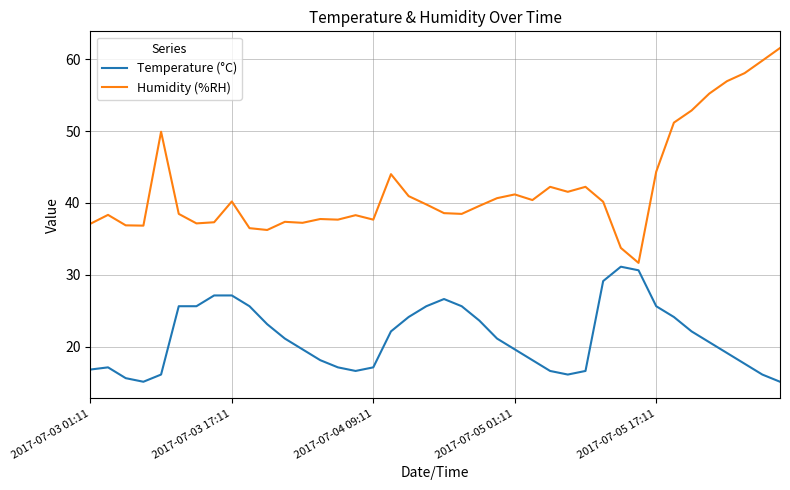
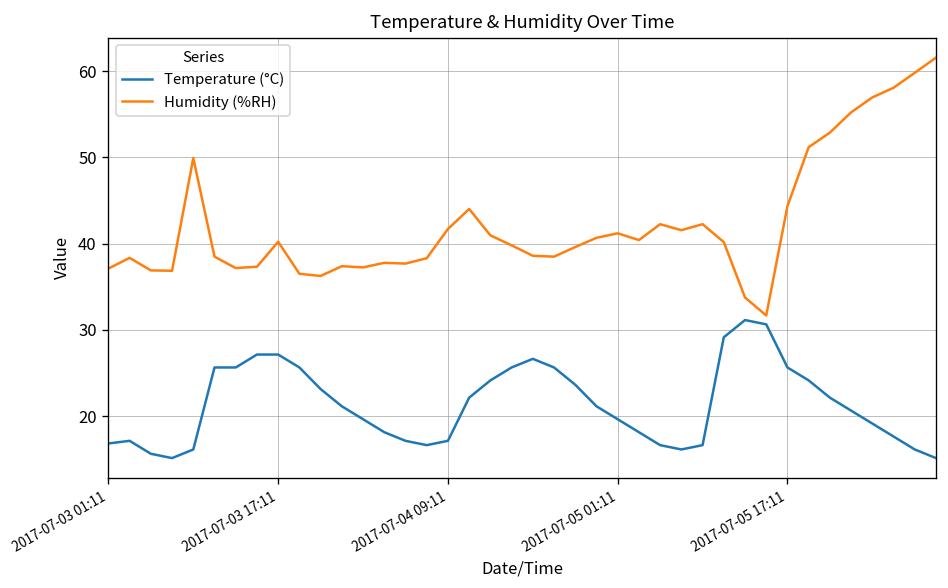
  {
    "Temperature (°C)": {
      "2017-07-03 01:11": 17,
      "2017-07-03 17:11": 27,
      "2017-07-04 09:11": 17,
      "2017-07-05 01:11": 20,
      "2017-07-05 17:11": 26
    },
    "Humidity (%RH)": {
      "2017-07-03 01:11": 37,
      "2017-07-03 17:11": 40,
-     "2017-07-04 09:11": 38,
+     "2017-07-04 09:11": 42,
      "2017-07-05 01:11": 41,
      "2017-07-05 17:11": 44
    }
  }
